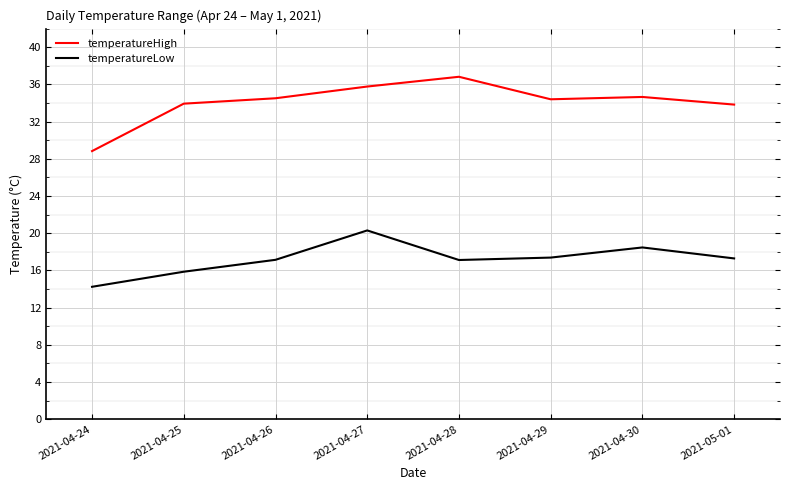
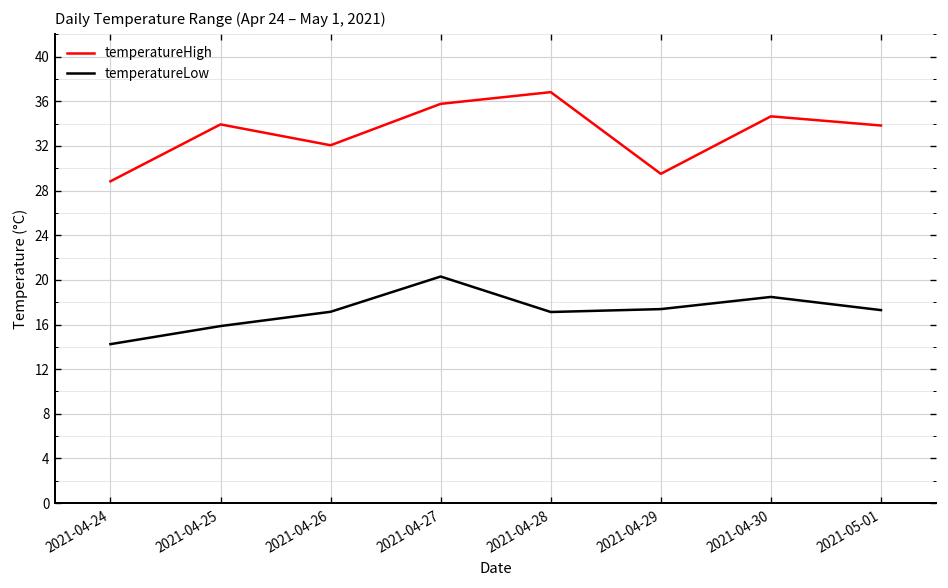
  {
    "temperatureHigh": {
      "2021-04-24": 29,
      "2021-04-25": 34,
-     "2021-04-26": 35,
+     "2021-04-26": 32,
      "2021-04-27": 36,
      "2021-04-28": 37,
-     "2021-04-29": 34,
+     "2021-04-29": 30,
      "2021-04-30": 35,
      "2021-05-01": 34
    },
    "temperatureLow": {
      "2021-04-24": 14,
      "2021-04-25": 16,
      "2021-04-26": 17,
      "2021-04-27": 20,
      "2021-04-28": 17,
      "2021-04-29": 17,
      "2021-04-30": 18,
      "2021-05-01": 17
    }
  }
